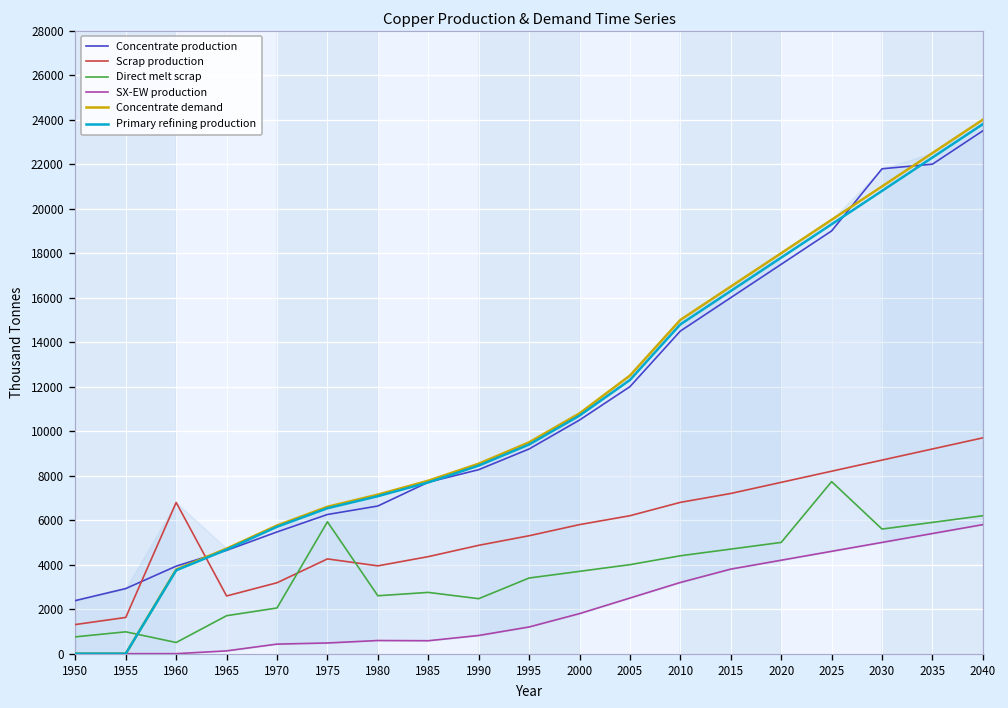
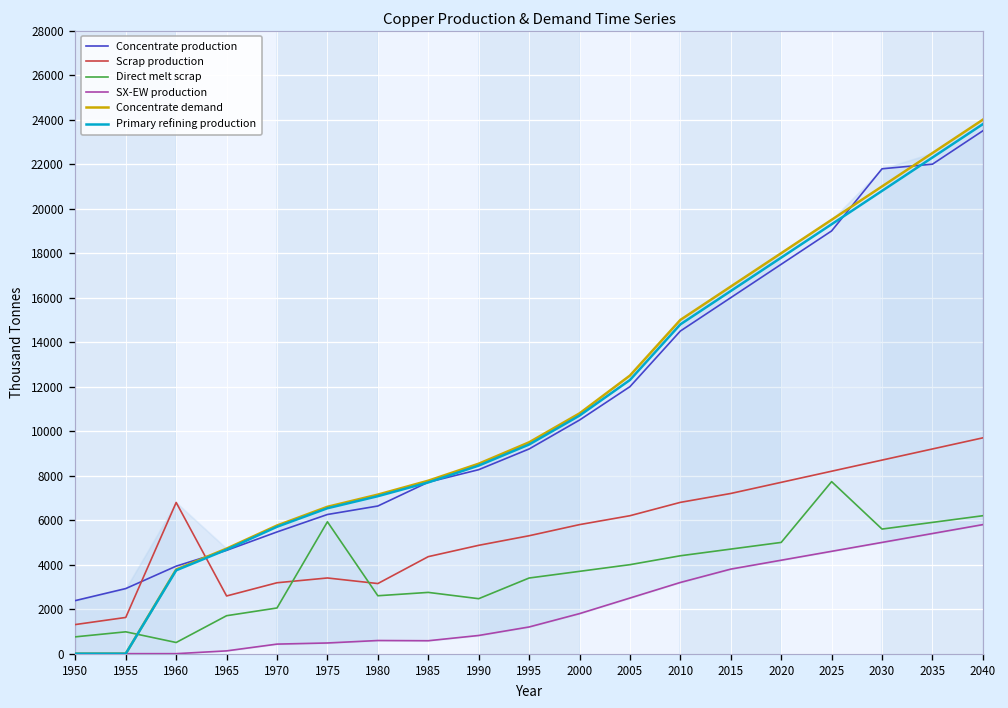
  {
    "Concentrate production": {
      "1960": 3900,
      "1970": 5500,
      "1975": 6300,
      "1980": 6600,
      "1990": 8300,
      "1995": 9200,
      "2000": 10500,
      "2005": 12000,
      "2010": 14500,
      "2015": 16000,
      "2020": 17500,
      "2025": 19000,
      "2035": 22000,
      "2040": 23500
    },
    "Scrap production": {
      "1950": 1300,
      "1955": 1600,
      "1965": 2600,
      "1970": 3200,
-     "1975": 4300,
-     "1980": 3900,
+     "1975": 3400,
+     "1980": 3200,
      "1985": 4400,
      "1990": 4900,
      "1995": 5300,
      "2000": 5800,
      "2005": 6200,
      "2010": 6800,
      "2015": 7200,
      "2020": 7700,
      "2025": 8200,
      "2030": 8700,
      "2035": 9200,
      "2040": 9700
    },
    "Direct melt scrap": {
      "1950": 800,
      "1955": 1000,
      "1960": 500,
      "1965": 1700,
      "1970": 2100,
      "1975": 5900,
      "1980": 2600,
      "1985": 2800,
      "1990": 2500,
      "1995": 3400,
      "2000": 3700,
      "2005": 4000,
      "2010": 4400,
      "2015": 4700,
      "2020": 5000,
      "2025": 7700,
      "2030": 5600,
      "2035": 5900,
      "2040": 6200
    },
    "SX-EW production": {
      "1960": 0,
      "1965": 100,
      "1970": 400,
      "1975": 500,
      "1980": 600,
      "1985": 600,
      "1990": 800,
      "1995": 1200,
      "2000": 1800,
      "2005": 2500,
      "2010": 3200,
      "2015": 3800,
      "2020": 4200,
      "2025": 4600,
      "2030": 5000,
      "2035": 5400,
      "2040": 5800
    },
    "Concentrate demand": {
      "2030": 21000
    },
    "Primary refining production": {
      "2005": 12300,
      "2010": 14800,
      "2015": 16300,
      "2020": 17800,
      "2025": 19300,
      "2030": 20800,
      "2035": 22300,
      "2040": 23800
    }
  }
